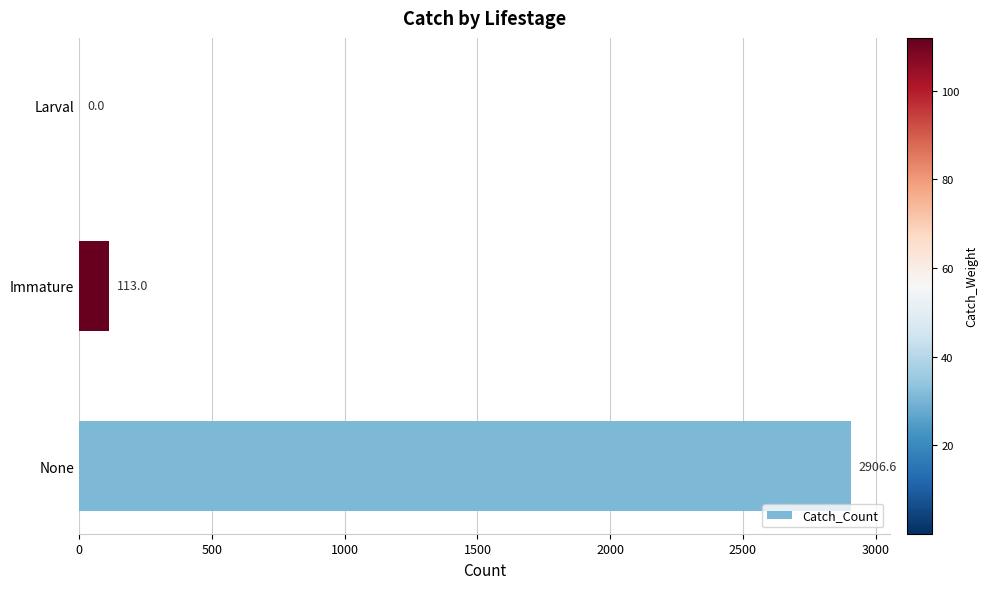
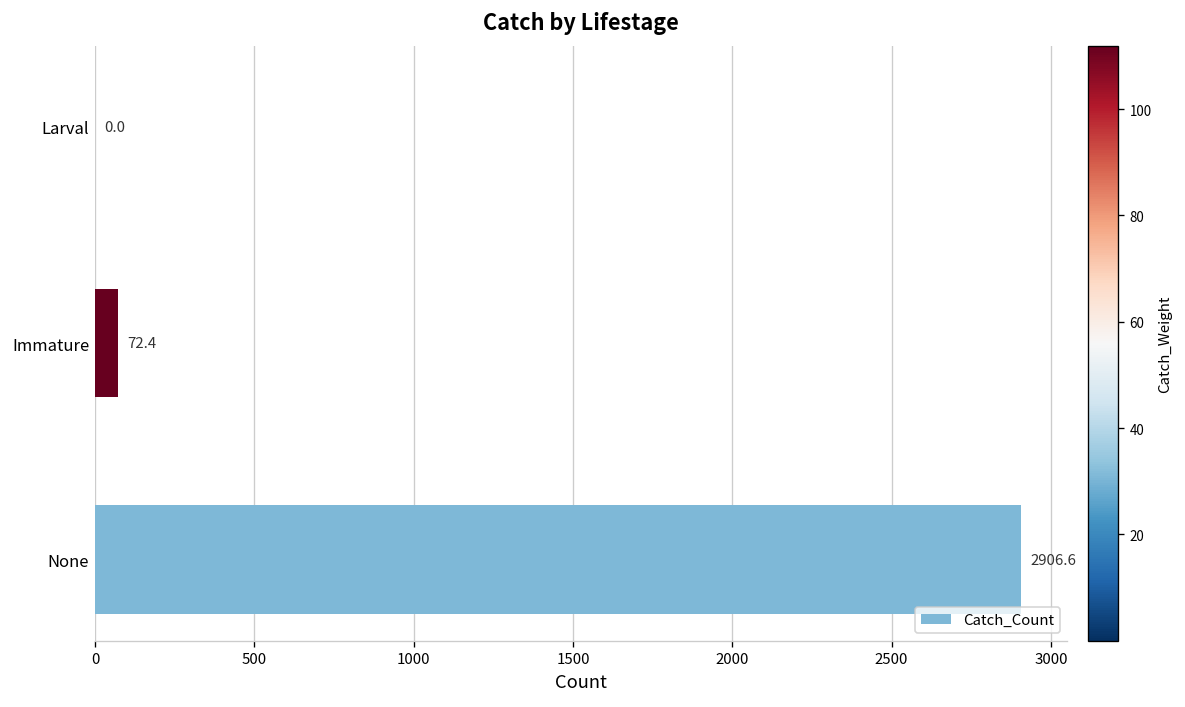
  {
    "Larval": 0.0,
-   "Immature": 113.0,
+   "Immature": 72.4,
    "None": 2906.6
  }
